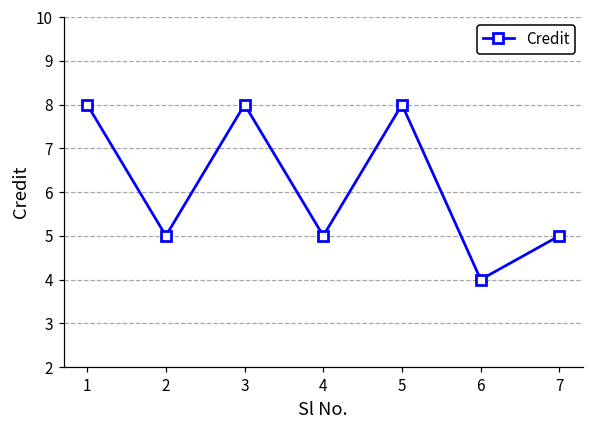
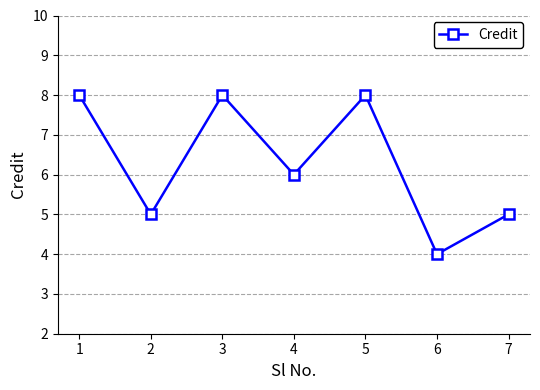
  {
    "1": 8,
    "2": 5,
    "3": 8,
-   "4": 5,
+   "4": 6,
    "5": 8,
    "6": 4,
    "7": 5
  }
